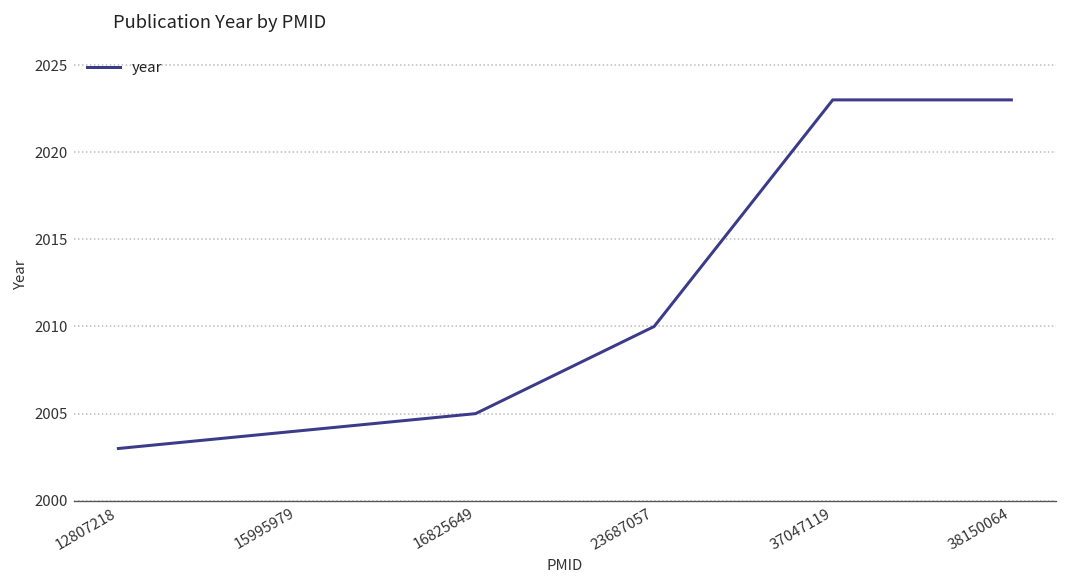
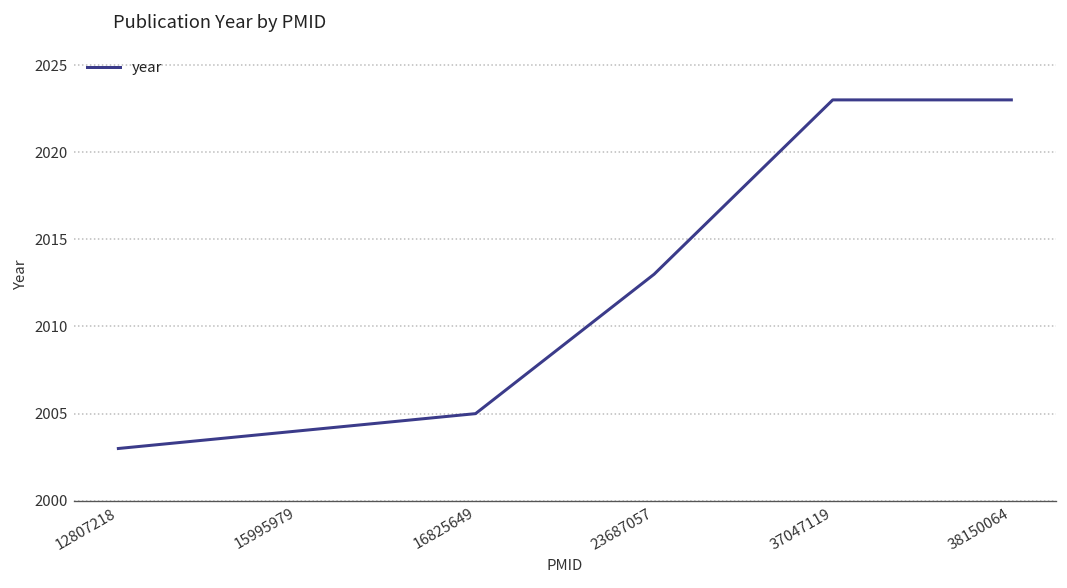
  {
    "12807218": 2003,
    "15995979": 2004,
    "16825649": 2005,
-   "23687057": 2010,
+   "23687057": 2013,
    "37047119": 2023,
    "38150064": 2023
  }
